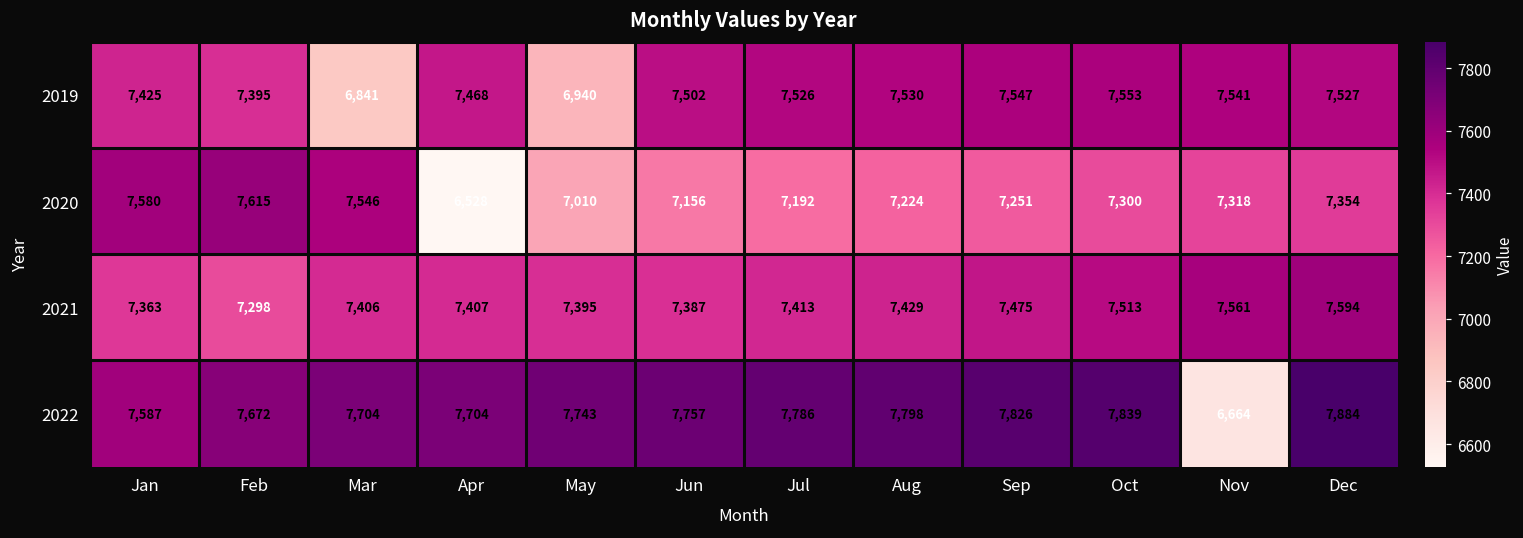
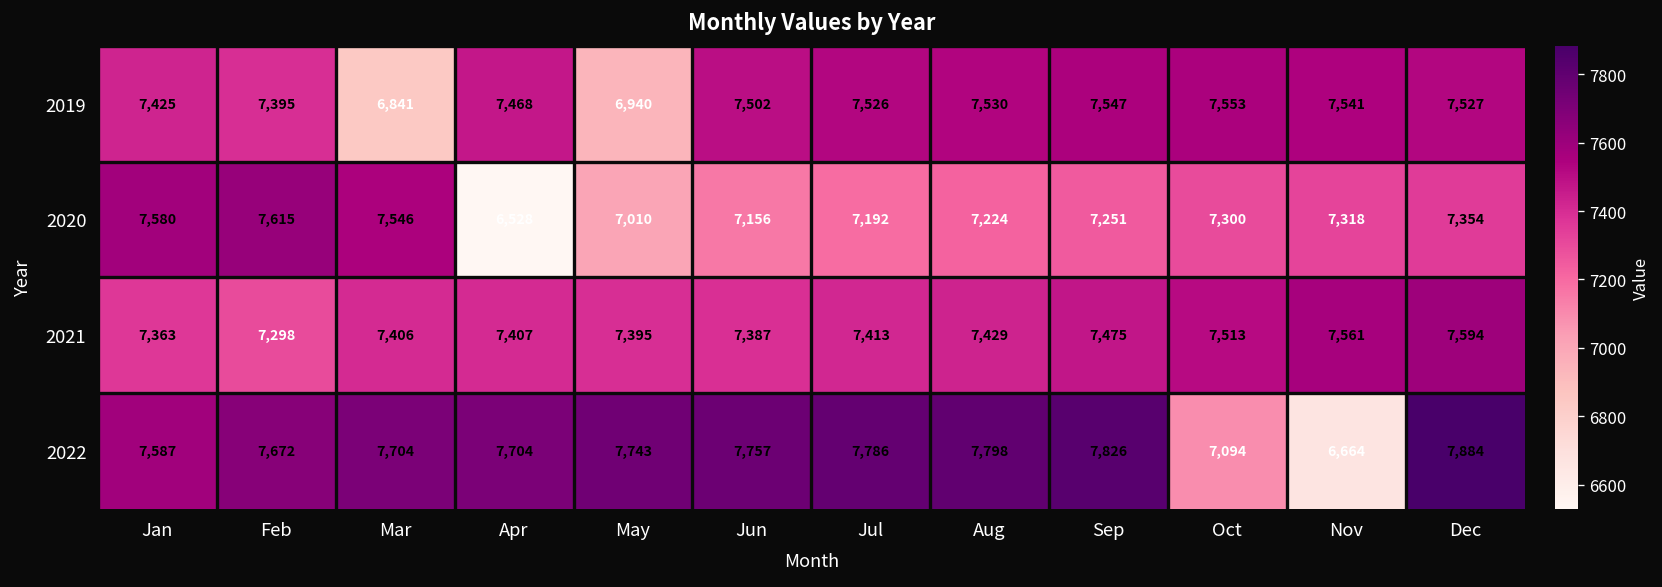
  {
    "2019": {
      "Jan": "7,425",
      "Feb": "7,395",
      "Mar": "6,841",
      "Apr": "7,468",
      "May": "6,940",
      "Jun": "7,502",
      "Jul": "7,526",
      "Aug": "7,530",
      "Sep": "7,547",
      "Oct": "7,553",
      "Nov": "7,541",
      "Dec": "7,527"
    },
    "2020": {
      "Jan": "7,580",
      "Feb": "7,615",
      "Mar": "7,546",
      "May": "7,010",
      "Jun": "7,156",
      "Jul": "7,192",
      "Aug": "7,224",
      "Sep": "7,251",
      "Oct": "7,300",
      "Nov": "7,318",
      "Dec": "7,354"
    },
    "2021": {
      "Jan": "7,363",
      "Feb": "7,298",
      "Mar": "7,406",
      "Apr": "7,407",
      "May": "7,395",
      "Jun": "7,387",
      "Jul": "7,413",
      "Aug": "7,429",
      "Sep": "7,475",
      "Oct": "7,513",
      "Nov": "7,561",
      "Dec": "7,594"
    },
    "2022": {
      "Jan": "7,587",
      "Feb": "7,672",
      "Mar": "7,704",
      "Apr": "7,704",
      "May": "7,743",
      "Jun": "7,757",
      "Jul": "7,786",
      "Aug": "7,798",
      "Sep": "7,826",
-     "Oct": "7,839",
+     "Oct": "7,094",
      "Dec": "7,884"
    }
  }
